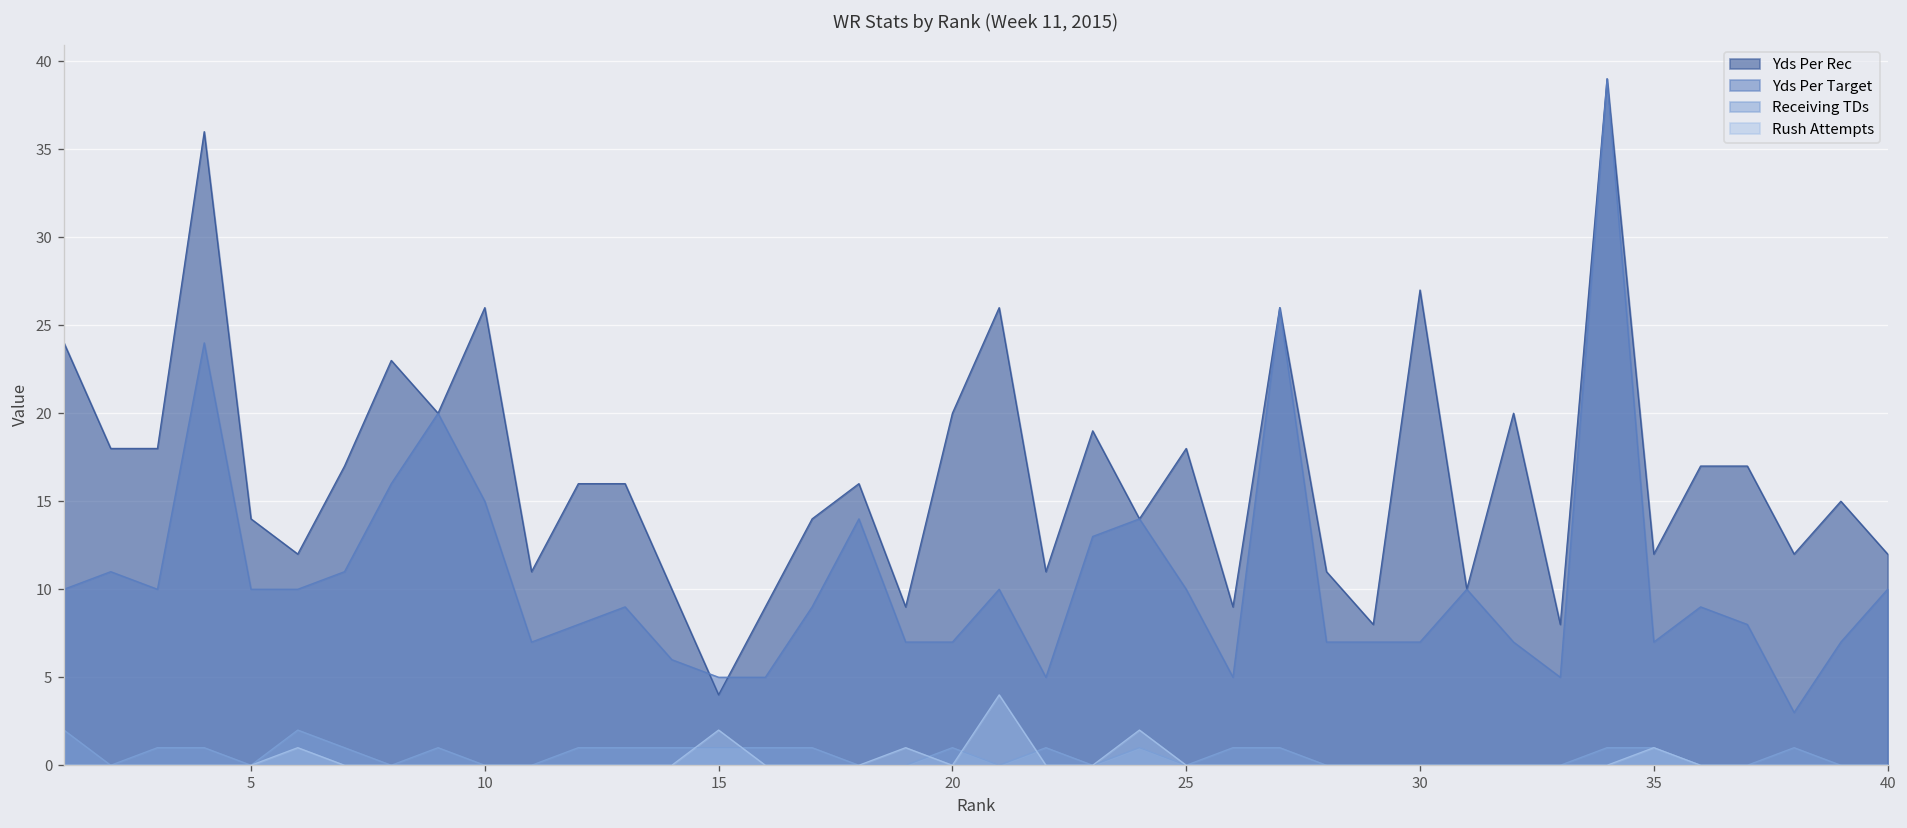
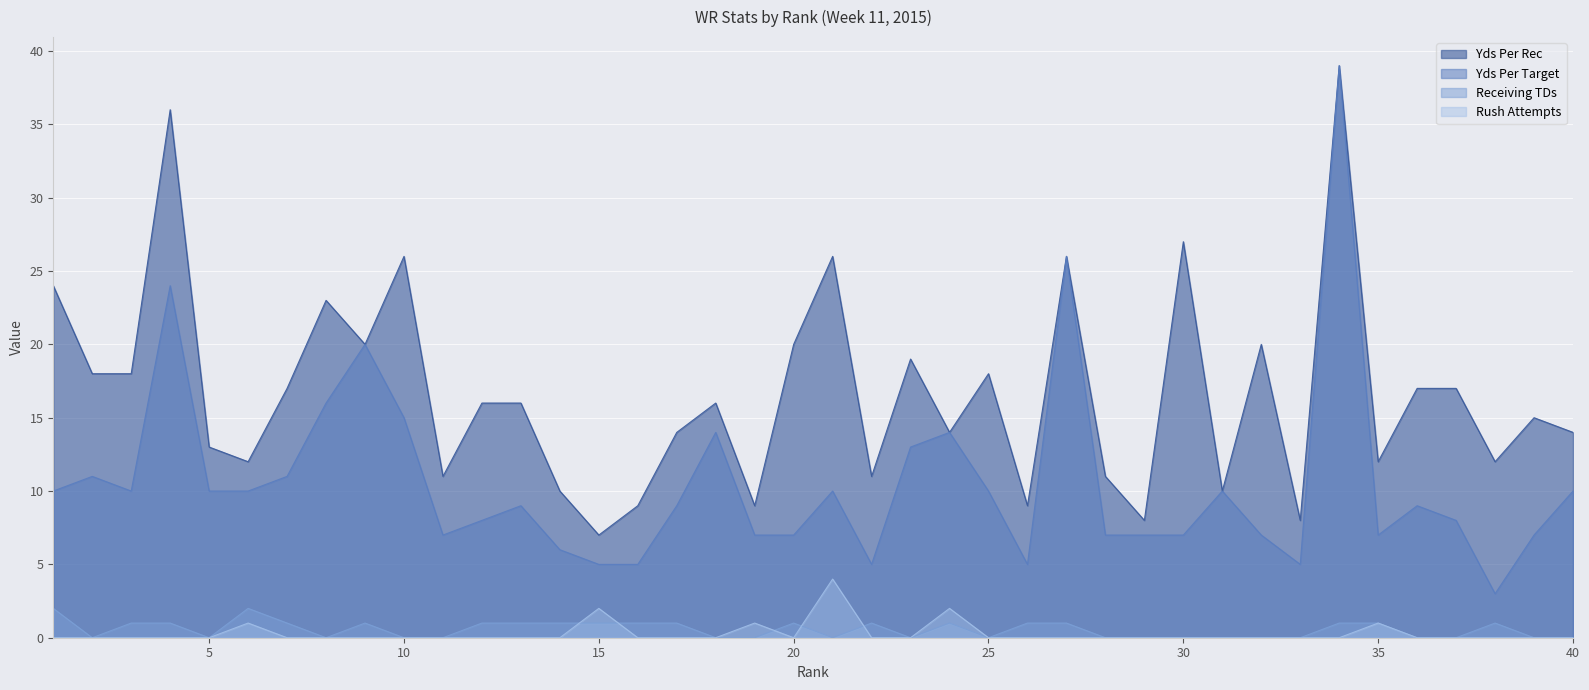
  {
    "Yds Per Rec": {
-     "5": 14,
+     "5": 13,
      "10": 26,
-     "15": 4,
+     "15": 7,
      "20": 20,
      "25": 18,
      "30": 27,
      "35": 12,
-     "40": 12
+     "40": 14
    }
  }
